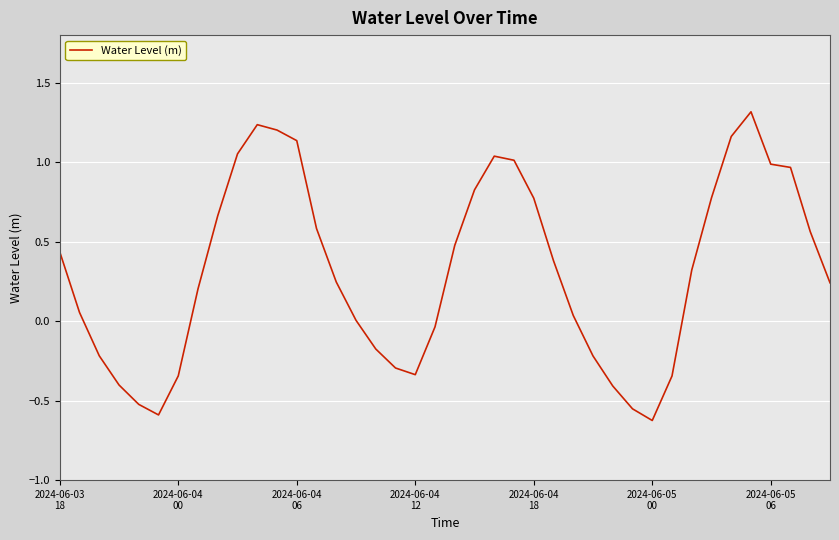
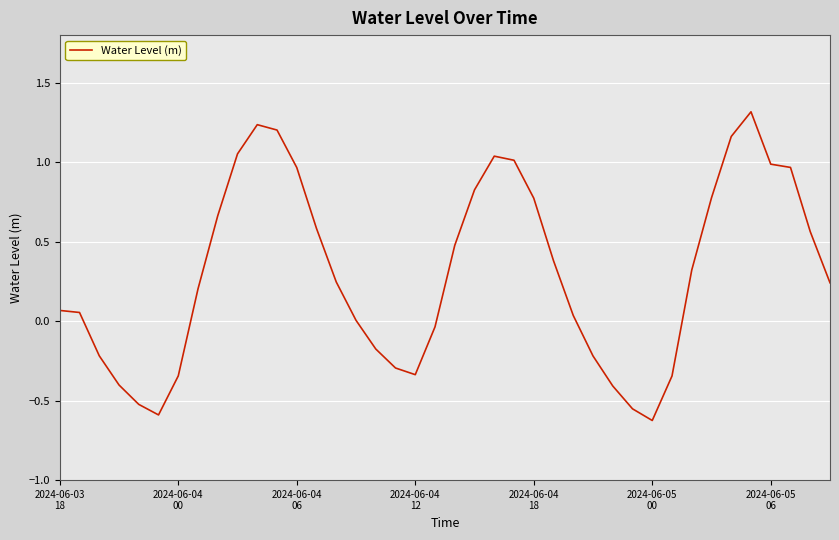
  {
-   "2024-06-03 18": 0.44,
+   "2024-06-03 18": 0.07,
    "2024-06-04 00": -0.34,
-   "2024-06-04 06": 1.14,
+   "2024-06-04 06": 0.97,
    "2024-06-04 12": -0.34,
    "2024-06-04 18": 0.77,
    "2024-06-05 00": -0.62,
    "2024-06-05 06": 0.99
  }
